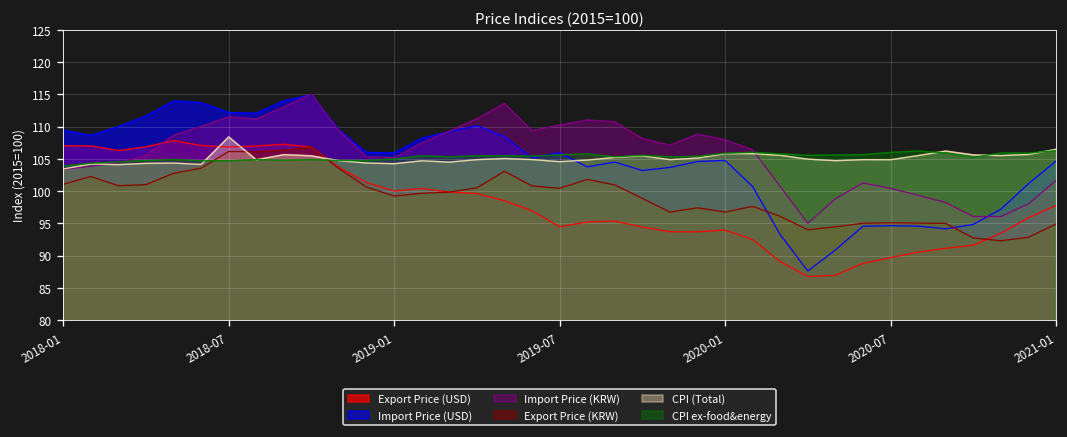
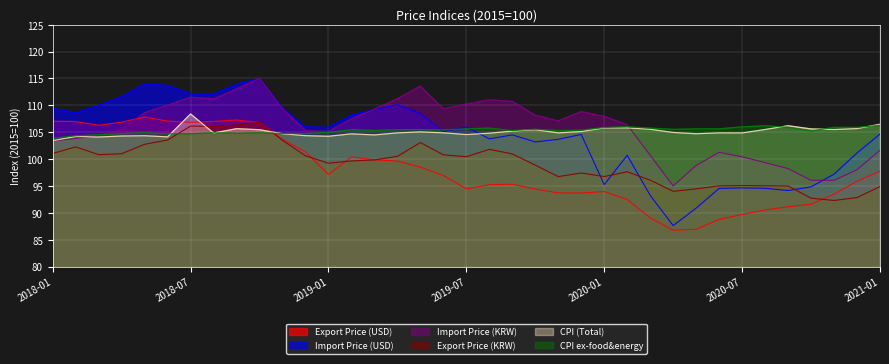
  {
    "Export Price (USD)": {
      "2018-01": 107,
      "2018-07": 107,
-     "2019-01": 100,
+     "2019-01": 97,
      "2019-07": 94,
      "2020-01": 94,
      "2020-07": 90,
      "2021-01": 98
    },
    "Import Price (USD)": {
      "2018-01": 109,
      "2018-07": 112,
      "2019-01": 106,
-     "2020-01": 105,
+     "2020-01": 95,
      "2021-01": 105
    },
    "Import Price (KRW)": {
      "2018-07": 112,
      "2019-07": 110,
      "2020-01": 108,
      "2020-07": 100,
      "2021-01": 102
    },
    "Export Price (KRW)": {
      "2018-01": 101,
      "2018-07": 106,
      "2019-01": 99,
      "2019-07": 100,
      "2020-01": 97,
      "2021-01": 95
    },
    "CPI (Total)": {
      "2018-07": 108,
      "2019-01": 104,
      "2019-07": 105,
      "2020-07": 105
    },
    "CPI ex-food&energy": {
      "2018-07": 105,
      "2020-07": 106
    }
  }
